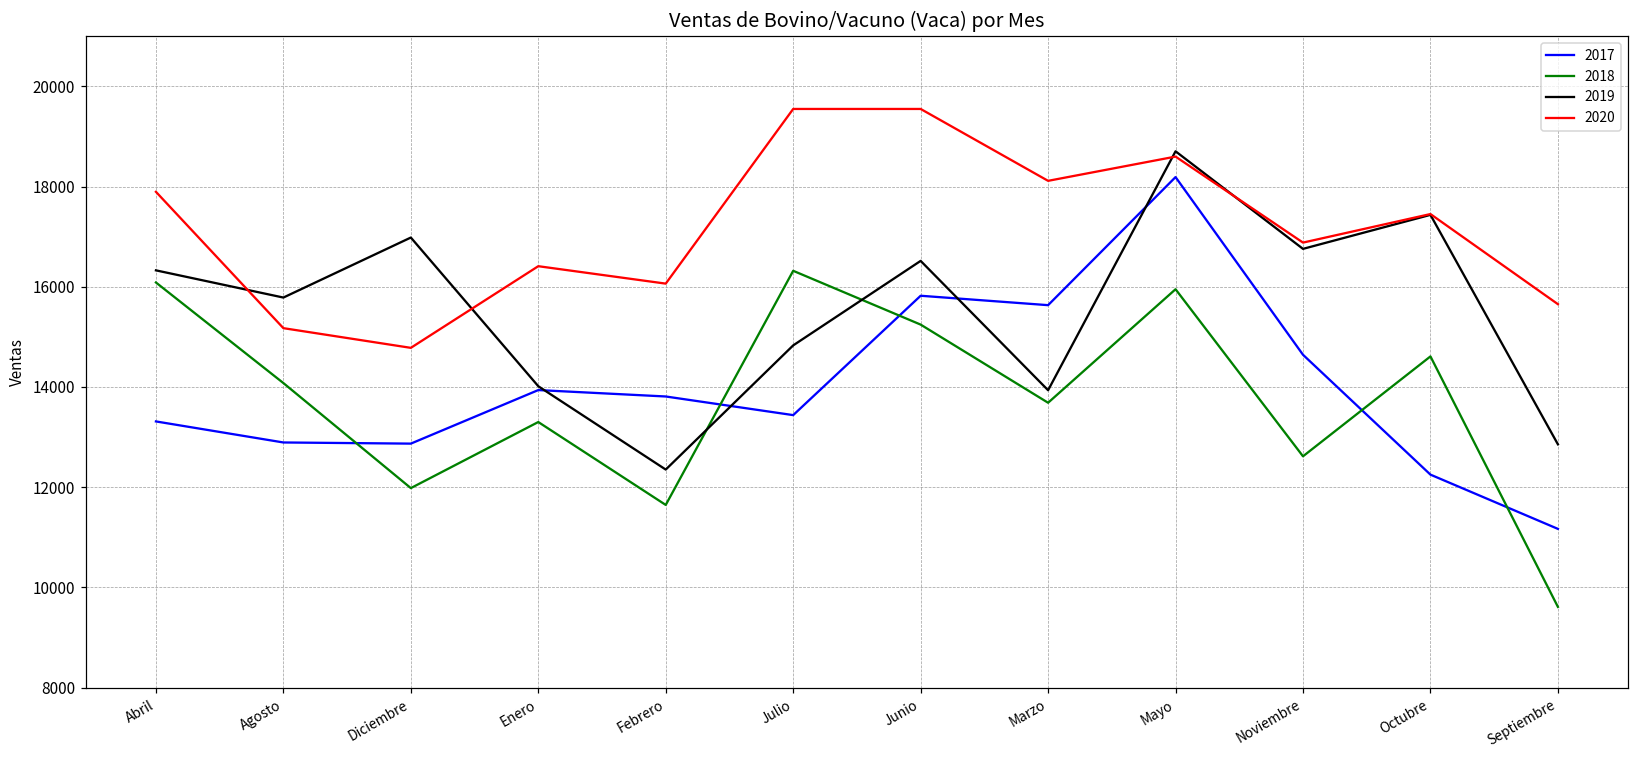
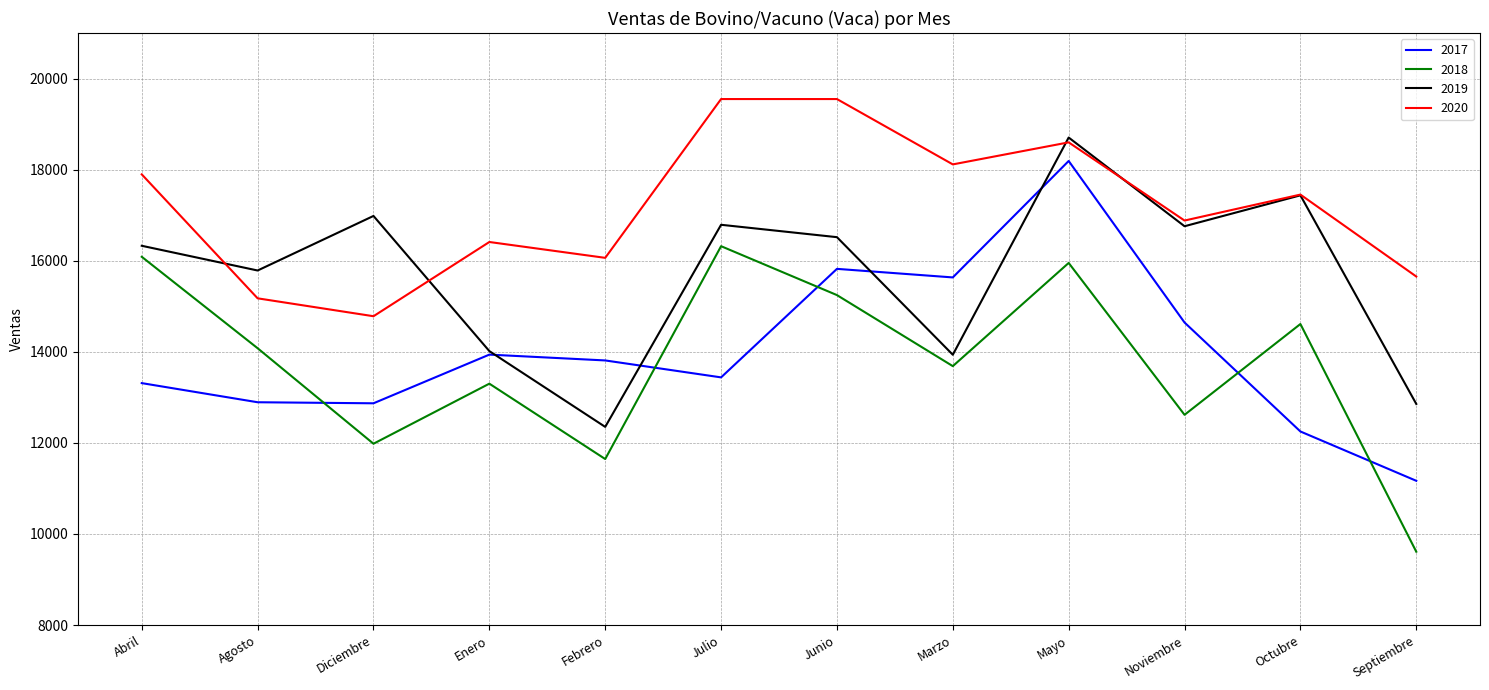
  {
    "2017": {
      "Abril": 13300,
      "Agosto": 12900,
      "Diciembre": 12900,
      "Enero": 13900,
      "Febrero": 13800,
      "Julio": 13400,
      "Junio": 15800,
      "Marzo": 15600,
      "Mayo": 18200,
      "Noviembre": 14600,
      "Octubre": 12300,
      "Septiembre": 11200
    },
    "2018": {
      "Abril": 16100,
      "Agosto": 14100,
      "Diciembre": 12000,
      "Enero": 13300,
      "Febrero": 11600,
      "Julio": 16300,
      "Junio": 15200,
      "Marzo": 13700,
      "Mayo": 16000,
      "Noviembre": 12600,
      "Octubre": 14600,
      "Septiembre": 9600
    },
    "2019": {
      "Abril": 16300,
      "Agosto": 15800,
      "Diciembre": 17000,
      "Enero": 14000,
      "Febrero": 12400,
-     "Julio": 14800,
+     "Julio": 16800,
      "Junio": 16500,
      "Marzo": 13900,
      "Mayo": 18700,
      "Noviembre": 16800,
      "Septiembre": 12900
    },
    "2020": {
      "Abril": 17900,
      "Agosto": 15200,
      "Diciembre": 14800,
      "Enero": 16400,
      "Febrero": 16100,
      "Julio": 19600,
      "Junio": 19600,
      "Marzo": 18100,
      "Mayo": 18600,
      "Noviembre": 16900,
      "Septiembre": 15700
    }
  }
